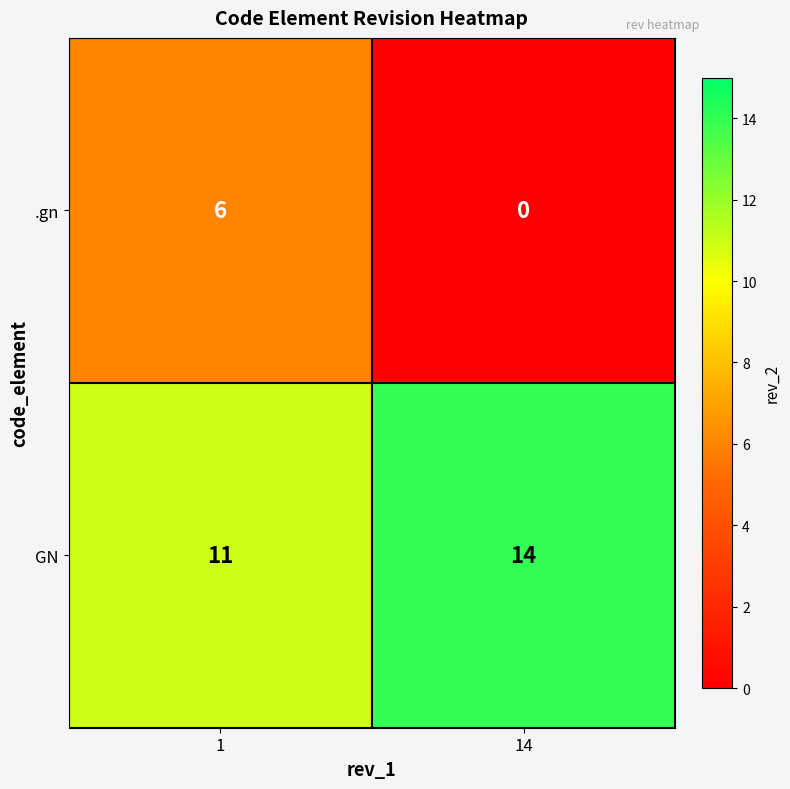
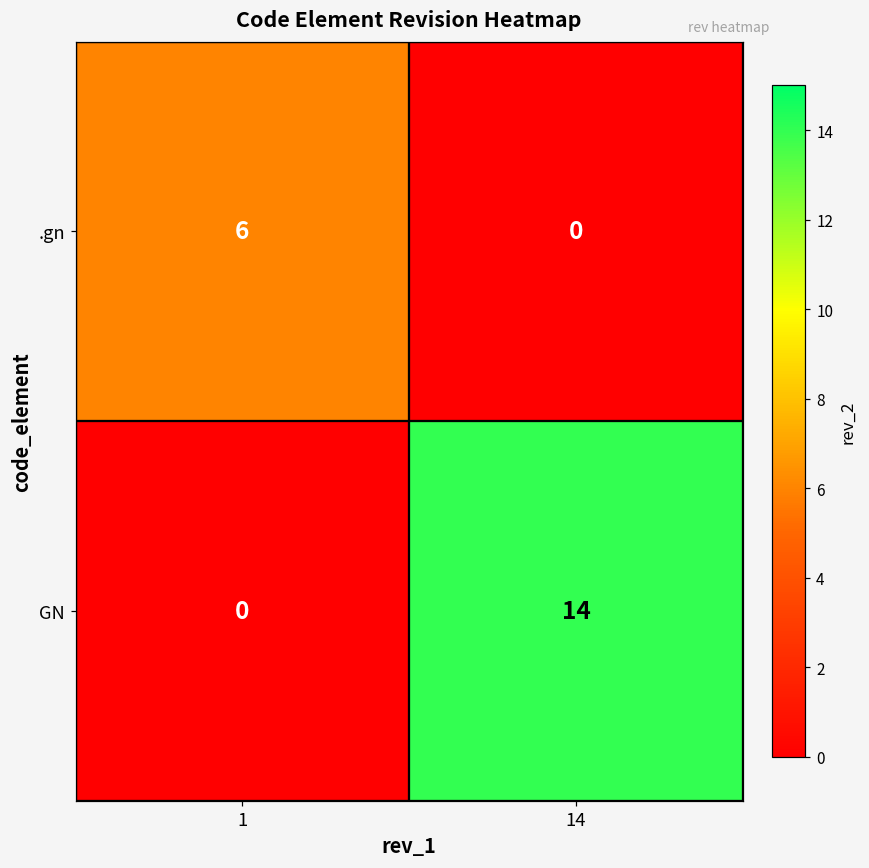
  {
    ".gn": {
      "1": 6,
      "14": 0
    },
    "GN": {
-     "1": 11,
+     "1": 0,
      "14": 14
    }
  }
